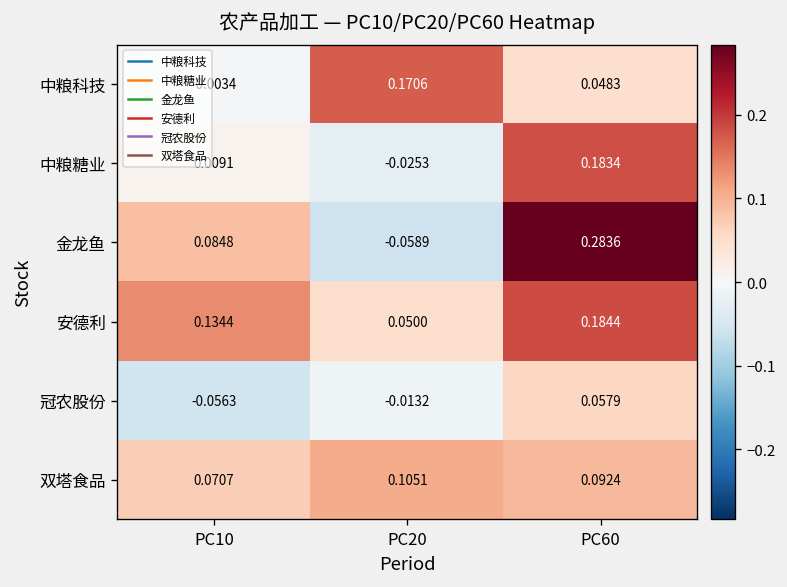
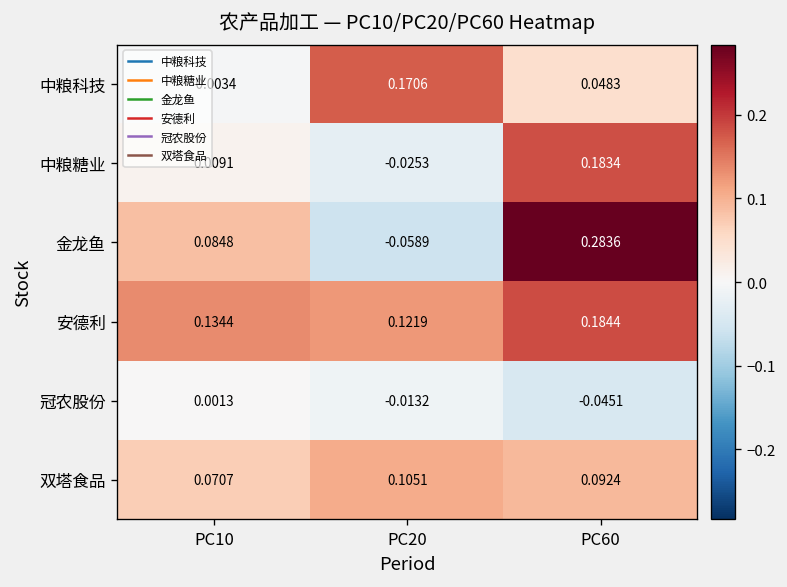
  {
    "中粮科技": {
      "PC20": 0.1706,
      "PC60": 0.0483
    },
    "中粮糖业": {
      "PC20": -0.0253,
      "PC60": 0.1834
    },
    "金龙鱼": {
      "PC10": 0.0848,
      "PC20": -0.0589,
      "PC60": 0.2836
    },
    "安德利": {
      "PC10": 0.1344,
-     "PC20": 0.0500,
+     "PC20": 0.1219,
      "PC60": 0.1844
    },
    "冠农股份": {
-     "PC10": -0.0563,
+     "PC10": 0.0013,
      "PC20": -0.0132,
-     "PC60": 0.0579
+     "PC60": -0.0451
    },
    "双塔食品": {
      "PC10": 0.0707,
      "PC20": 0.1051,
      "PC60": 0.0924
    }
  }
